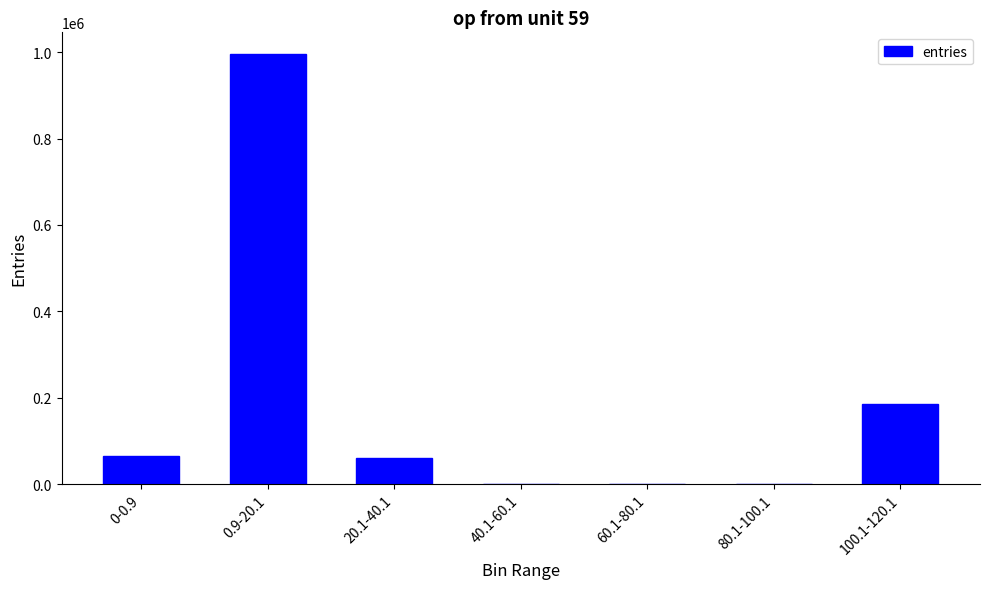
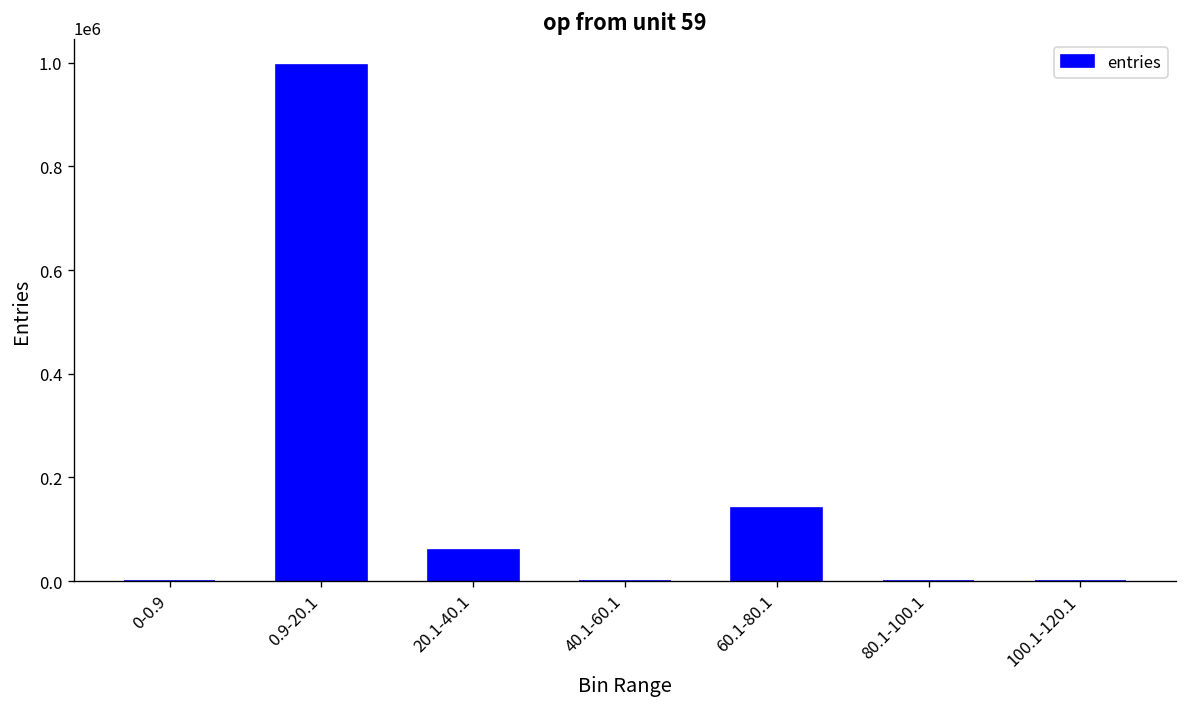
  {
-   "0-0.9": 60000,
+   "0-0.9": 0,
    "0.9-20.1": 1000000,
    "20.1-40.1": 60000,
-   "60.1-80.1": 0,
-   "100.1-120.1": 190000
+   "60.1-80.1": 140000,
+   "100.1-120.1": 0
  }
